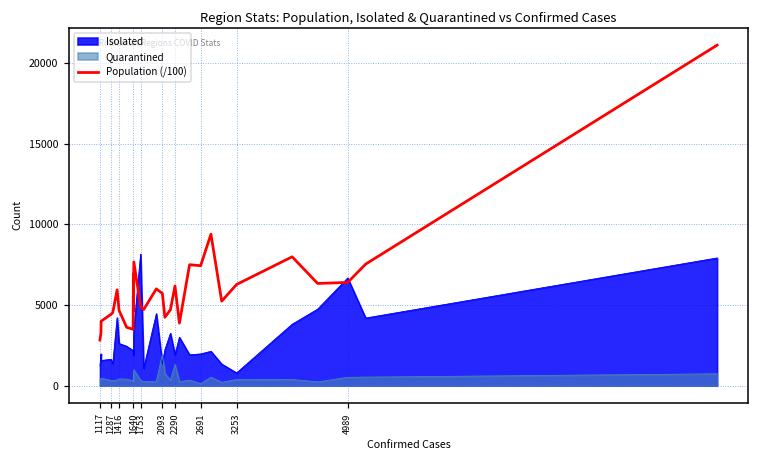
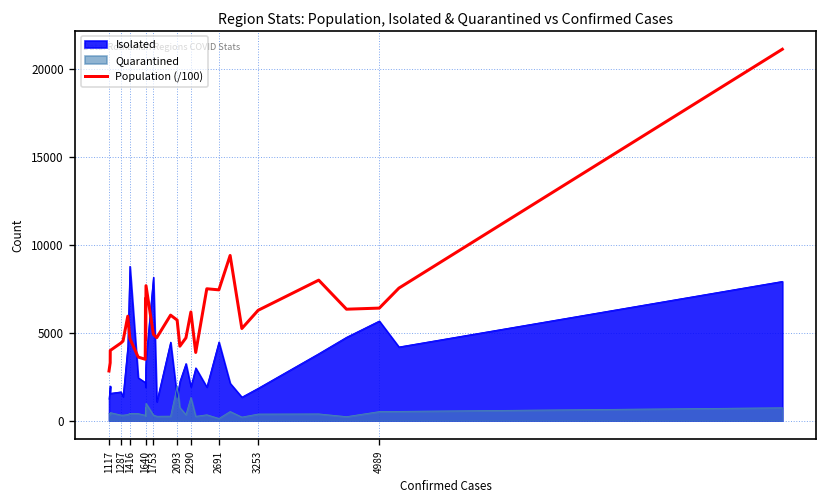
  {
    "Isolated": {
      "1117": 1200,
      "1287": 1600,
-     "1416": 2600,
+     "1416": 8800,
      "1640": 1900,
      "1753": 8200,
      "2093": 1300,
      "2290": 1900,
-     "2691": 2000,
-     "3253": 800,
-     "4989": 6700
+     "2691": 4500,
+     "3253": 1800,
+     "4989": 5700
    },
    "Quarantined": {
      "1117": 400,
      "1287": 300,
      "1416": 400,
      "1640": 700,
      "1753": 300,
      "2093": 2000,
      "2290": 1300,
      "2691": 100,
      "3253": 400,
      "4989": 500
    },
    "Population (/100)": {
      "1117": 2800,
      "1287": 4400,
      "1416": 4700,
      "1640": 6900,
      "1753": 4900,
      "2093": 5700,
      "2290": 6200,
      "2691": 7400,
      "3253": 6300,
      "4989": 6400
    }
  }
